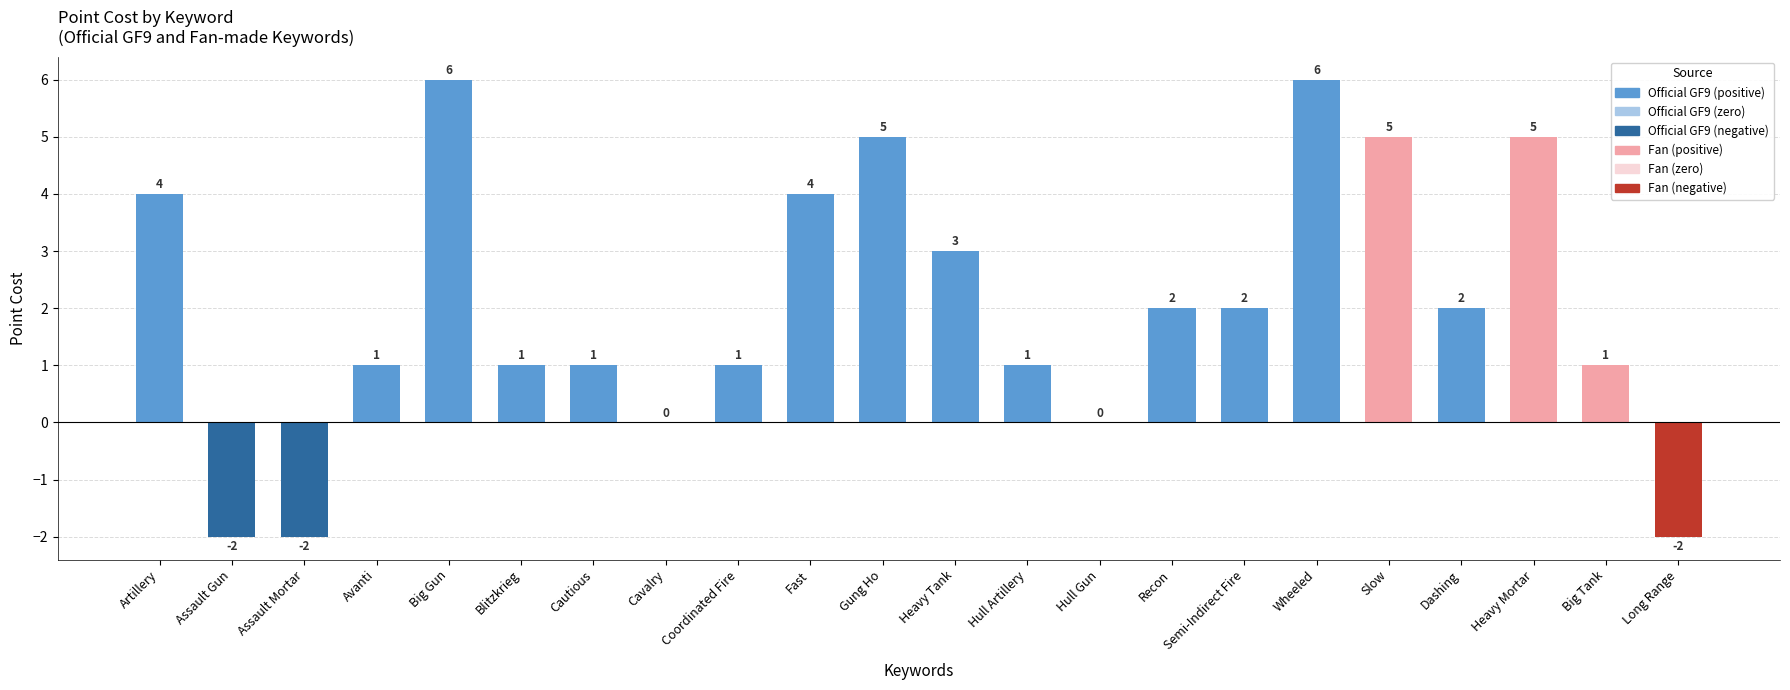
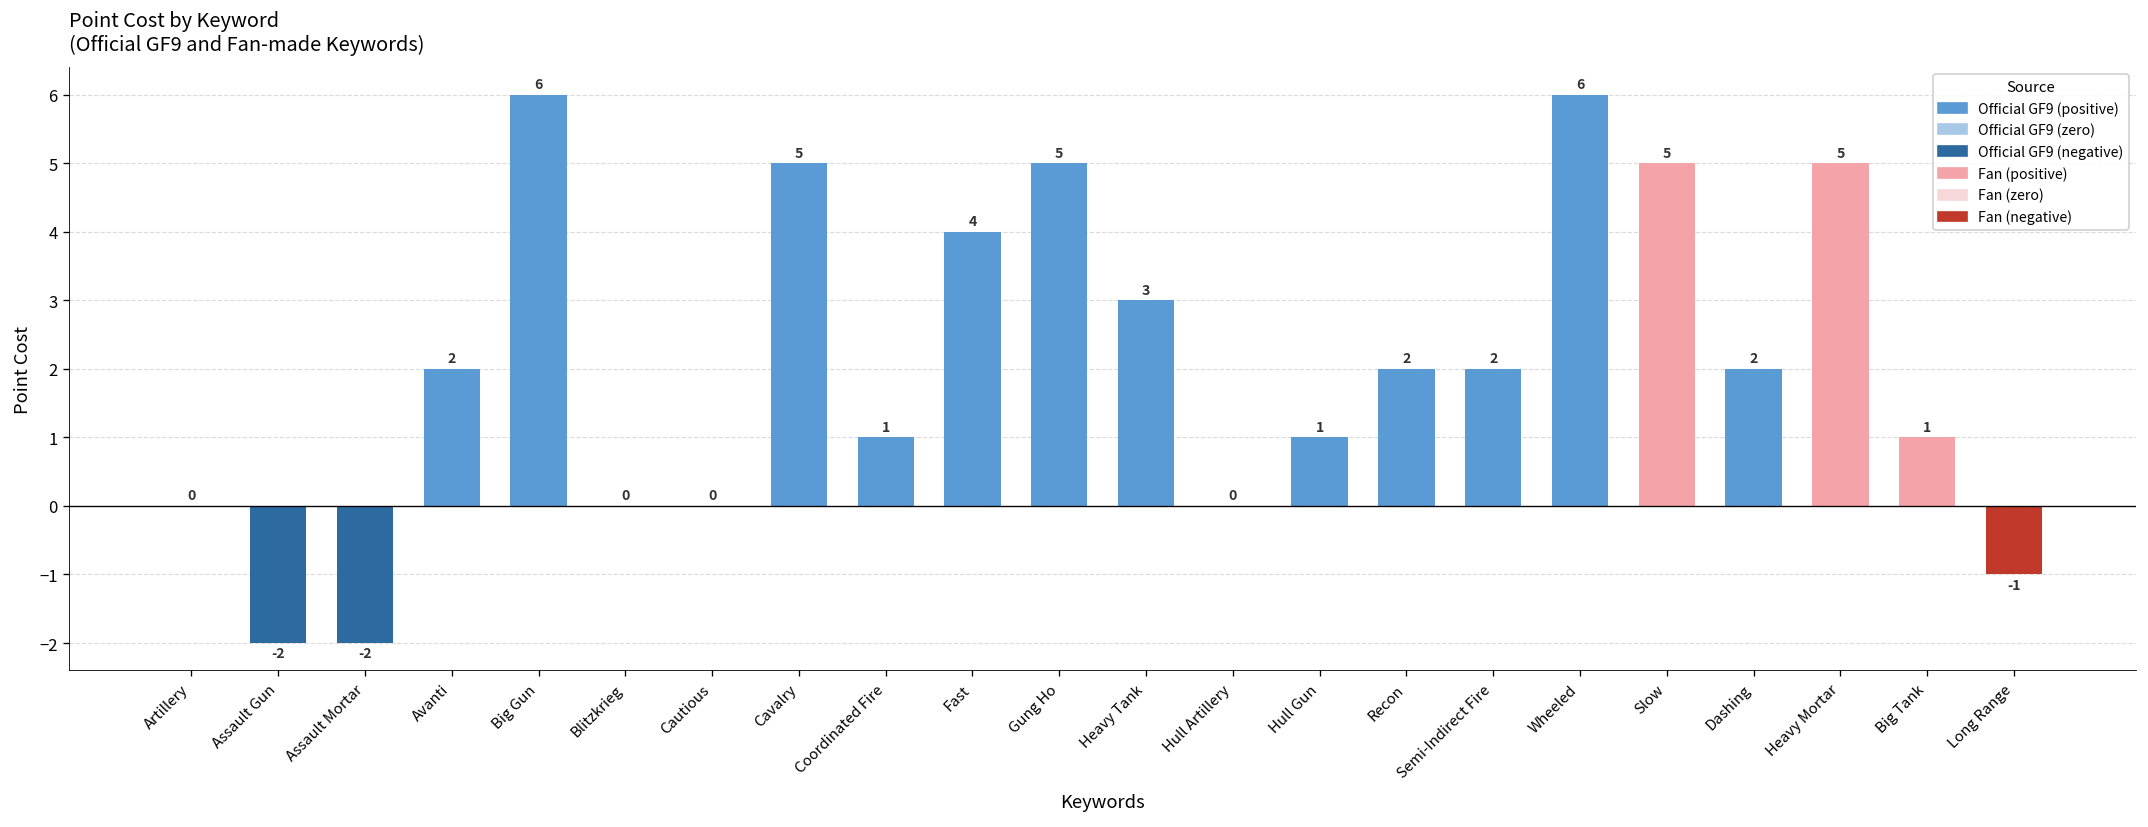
  {
-   "Artillery": 4,
+   "Artillery": 0,
    "Assault Gun": -2,
    "Assault Mortar": -2,
-   "Avanti": 1,
+   "Avanti": 2,
    "Big Gun": 6,
-   "Blitzkrieg": 1,
-   "Cautious": 1,
-   "Cavalry": 0,
+   "Blitzkrieg": 0,
+   "Cautious": 0,
+   "Cavalry": 5,
    "Coordinated Fire": 1,
    "Fast": 4,
    "Gung Ho": 5,
    "Heavy Tank": 3,
-   "Hull Artillery": 1,
-   "Hull Gun": 0,
+   "Hull Artillery": 0,
+   "Hull Gun": 1,
    "Recon": 2,
    "Semi-Indirect Fire": 2,
    "Wheeled": 6,
    "Slow": 5,
    "Dashing": 2,
    "Heavy Mortar": 5,
    "Big Tank": 1,
-   "Long Range": -2
+   "Long Range": -1
  }
